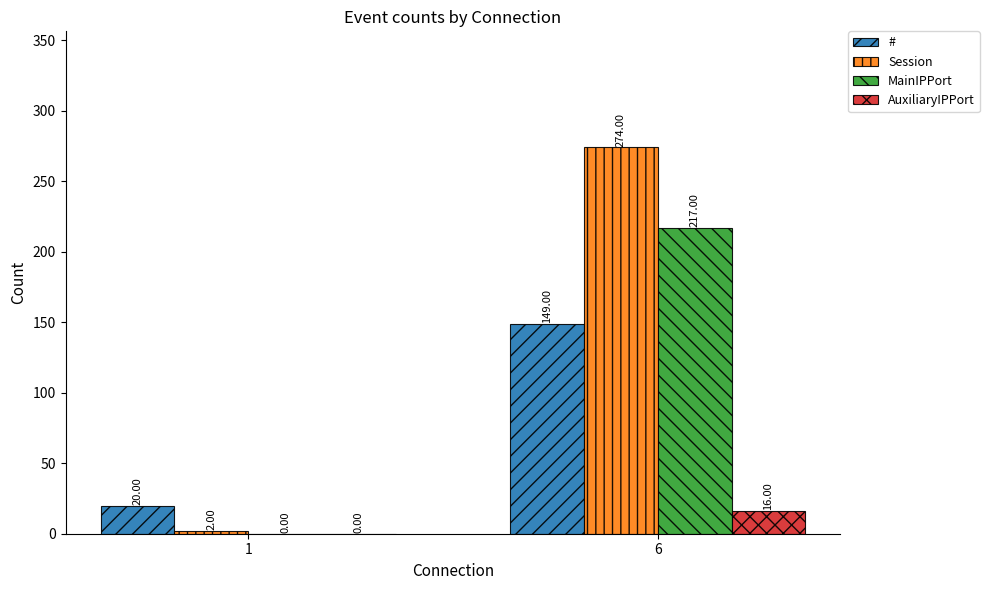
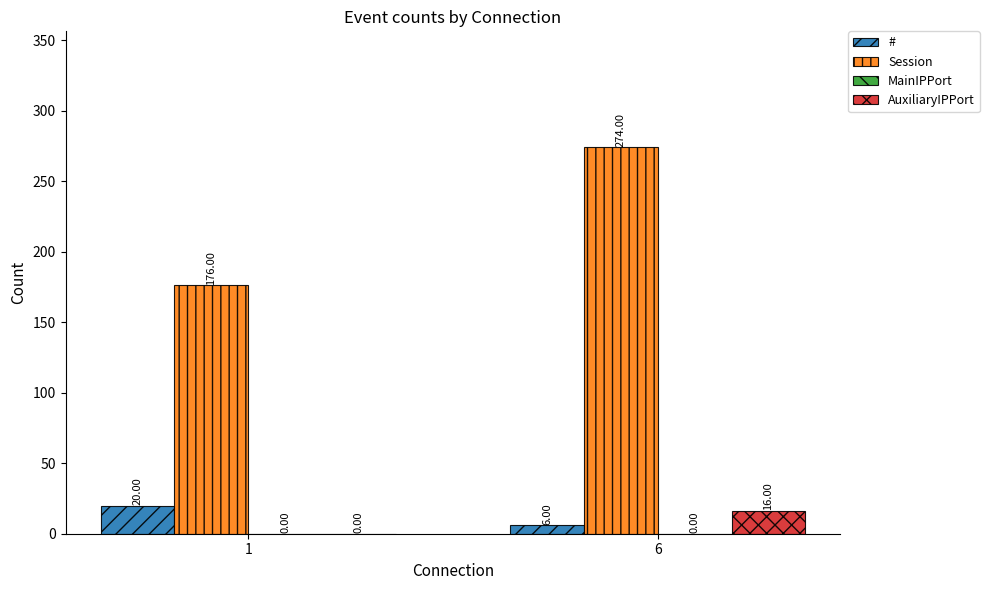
  {
    "#": {
      "1": 20.00,
-     "6": 149.00
+     "6": 6.00
    },
    "Session": {
-     "1": 2.00,
+     "1": 176.00,
      "6": 274.00
    },
    "MainIPPort": {
      "1": 0.00,
-     "6": 217.00
+     "6": 0.00
    },
    "AuxiliaryIPPort": {
      "1": 0.00,
      "6": 16.00
    }
  }
